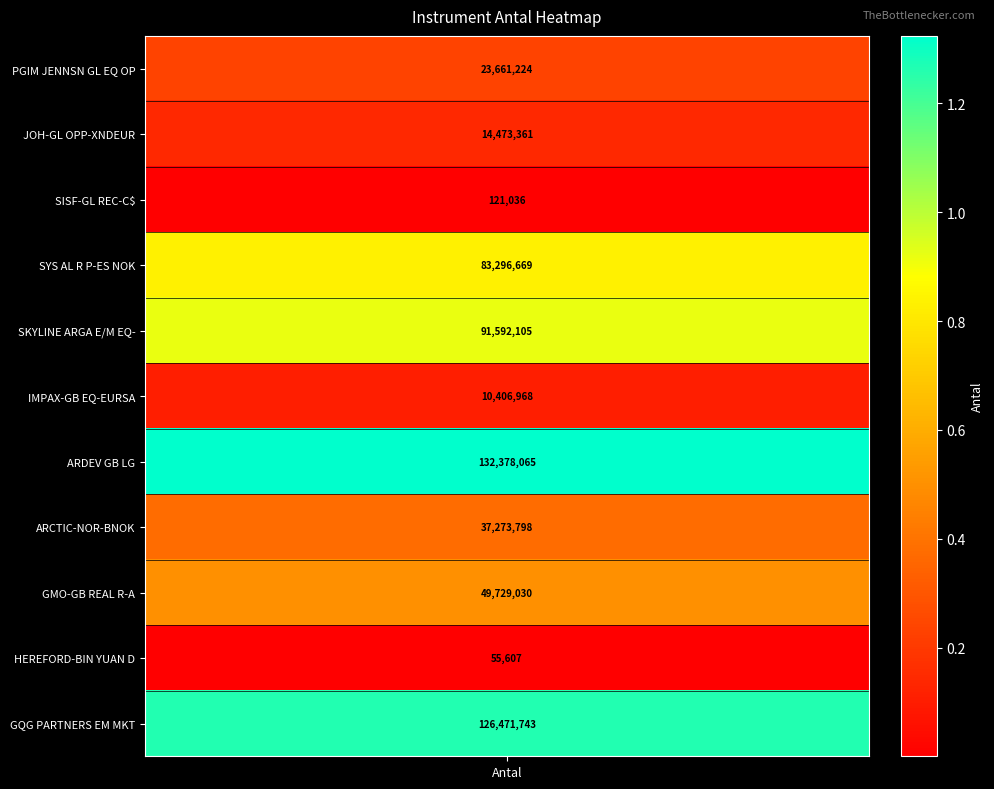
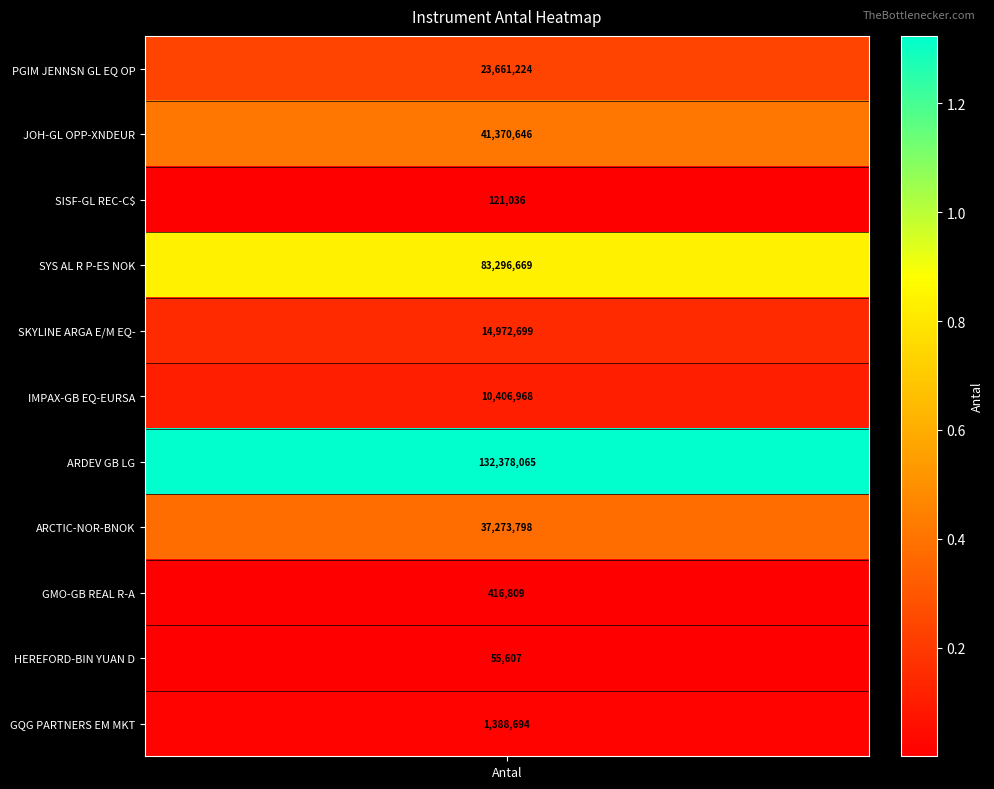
  {
    "PGIM JENNSN GL EQ OP": {
      "Antal": "23,661,224"
    },
    "JOH-GL OPP-XNDEUR": {
-     "Antal": "14,473,361"
+     "Antal": "41,370,646"
    },
    "SISF-GL REC-C$": {
      "Antal": "121,036"
    },
    "SYS AL R P-ES NOK": {
      "Antal": "83,296,669"
    },
    "SKYLINE ARGA E/M EQ-": {
-     "Antal": "91,592,105"
+     "Antal": "14,972,699"
    },
    "IMPAX-GB EQ-EURSA": {
      "Antal": "10,406,968"
    },
    "ARDEV GB LG": {
      "Antal": "132,378,065"
    },
    "ARCTIC-NOR-BNOK": {
      "Antal": "37,273,798"
    },
    "GMO-GB REAL R-A": {
-     "Antal": "49,729,030"
+     "Antal": "416,809"
    },
    "HEREFORD-BIN YUAN D": {
      "Antal": "55,607"
    },
    "GQG PARTNERS EM MKT": {
-     "Antal": "126,471,743"
+     "Antal": "1,388,694"
    }
  }
